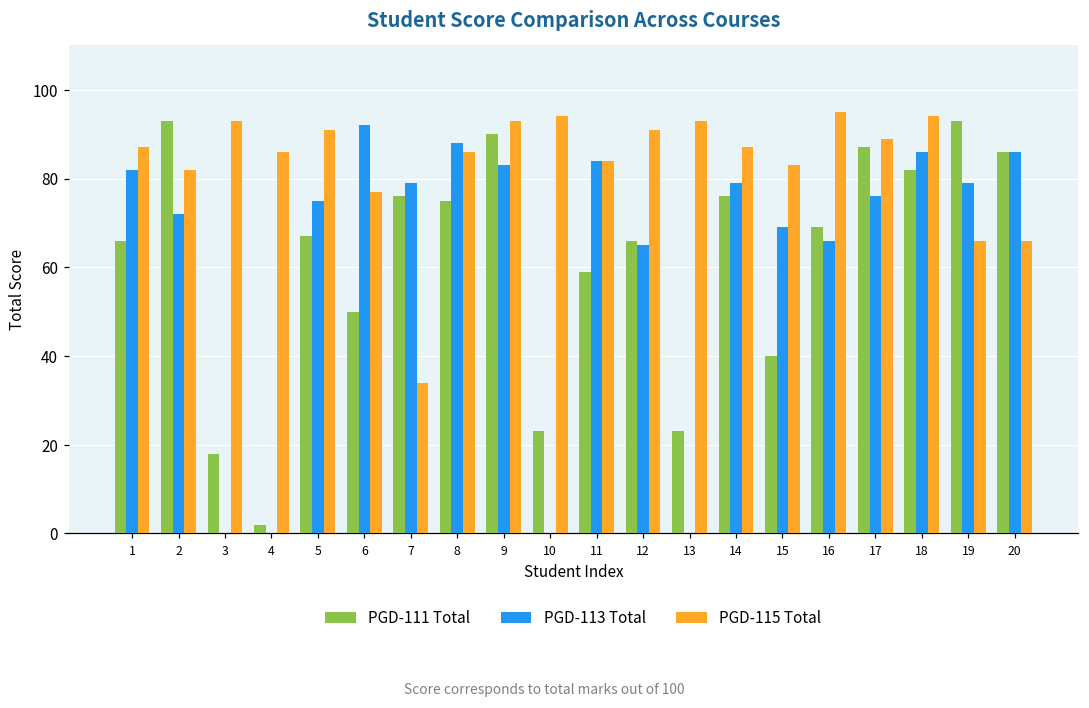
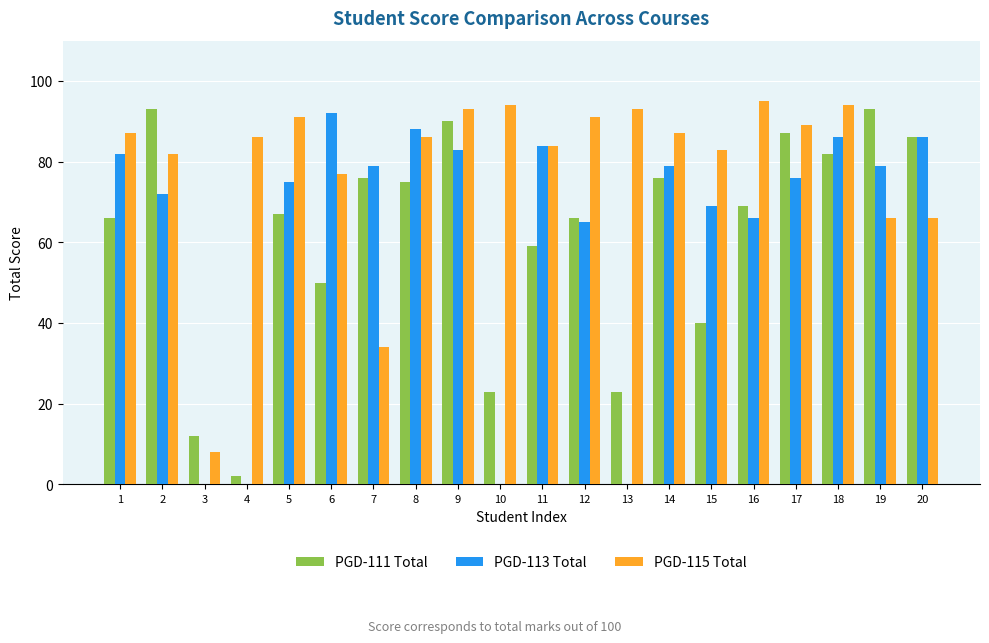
  {
    "PGD-111 Total": {
      "1": 66,
      "2": 93,
-     "3": 18,
+     "3": 12,
      "4": 2,
      "5": 67,
      "6": 50,
      "7": 76,
      "8": 75,
      "9": 90,
      "10": 23,
      "11": 59,
      "12": 66,
      "13": 23,
      "14": 76,
      "15": 40,
      "16": 69,
      "17": 87,
      "18": 82,
      "19": 93,
      "20": 86
    },
    "PGD-113 Total": {
      "1": 82,
      "2": 72,
      "3": 0,
      "4": 0,
      "5": 75,
      "6": 92,
      "7": 79,
      "8": 88,
      "9": 83,
      "10": 0,
      "11": 84,
      "12": 65,
      "13": 0,
      "14": 79,
      "15": 69,
      "16": 66,
      "17": 76,
      "18": 86,
      "19": 79,
      "20": 86
    },
    "PGD-115 Total": {
      "1": 87,
      "2": 82,
-     "3": 93,
+     "3": 8,
      "4": 86,
      "5": 91,
      "6": 77,
      "7": 34,
      "8": 86,
      "9": 93,
      "10": 94,
      "11": 84,
      "12": 91,
      "13": 93,
      "14": 87,
      "15": 83,
      "16": 95,
      "17": 89,
      "18": 94,
      "19": 66,
      "20": 66
    }
  }
